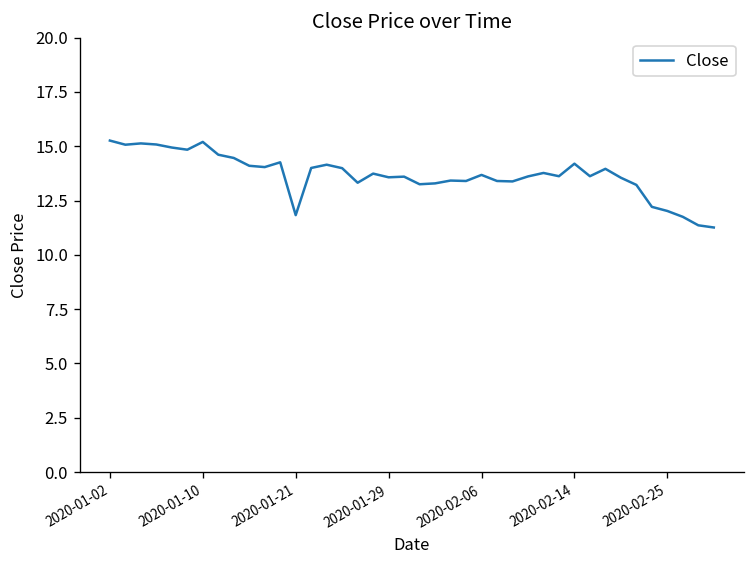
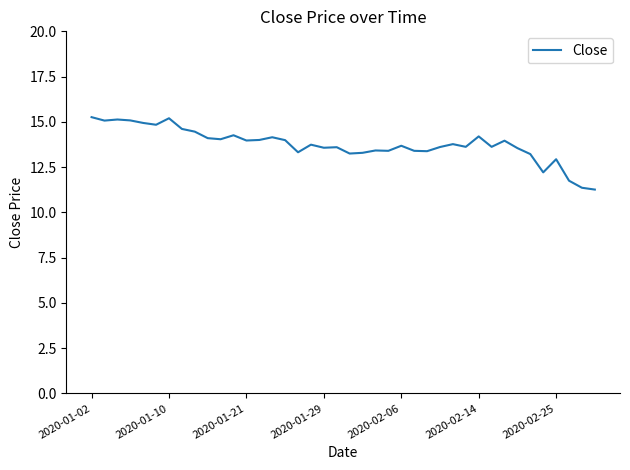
  {
    "2020-01-02": 15.3,
    "2020-01-10": 15.2,
-   "2020-01-21": 11.8,
+   "2020-01-21": 14.0,
    "2020-01-29": 13.6,
    "2020-02-06": 13.7,
    "2020-02-14": 14.2,
-   "2020-02-25": 12.0
+   "2020-02-25": 12.9
  }
